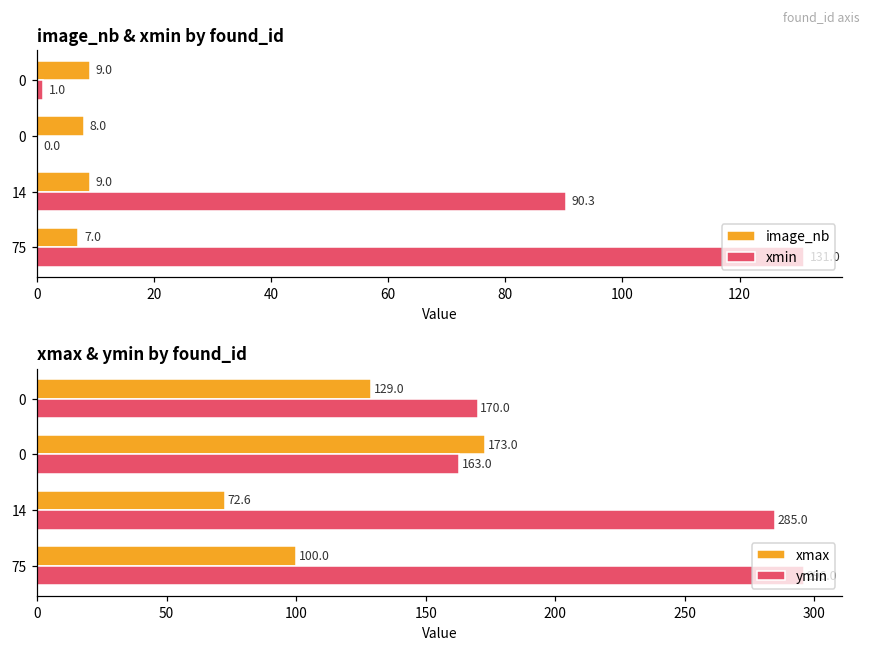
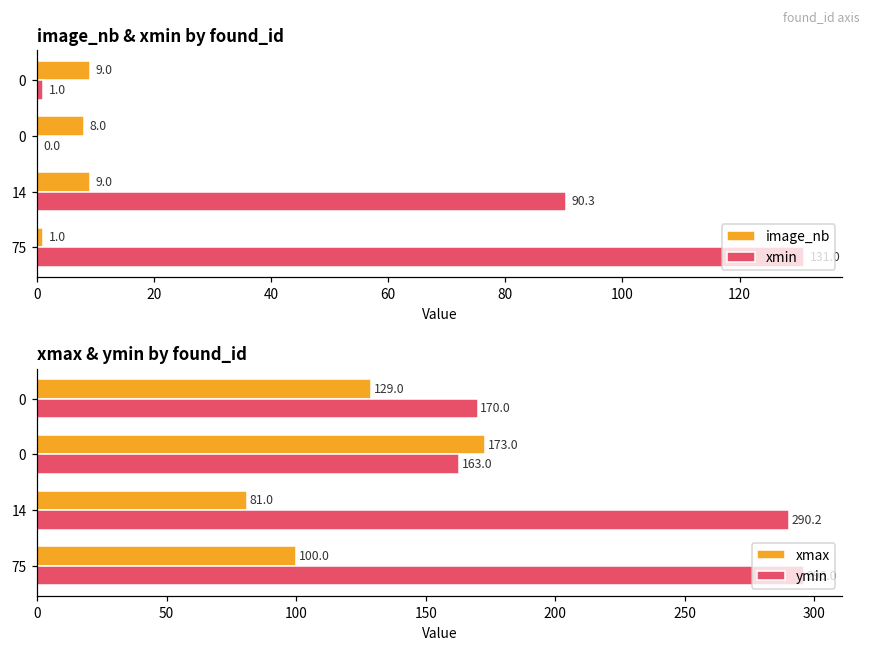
  {
    "image_nb & xmin by found_id": {
      "image_nb": {
        "14": 9.0,
-       "75": 7.0
+       "75": 1.0
      },
      "xmin": {
        "14": 90.3
      }
    },
    "xmax & ymin by found_id": {
      "xmax": {
-       "14": 72.6,
+       "14": 81.0,
        "75": 100.0
      },
      "ymin": {
-       "14": 285.0
+       "14": 290.2
      }
    }
  }
